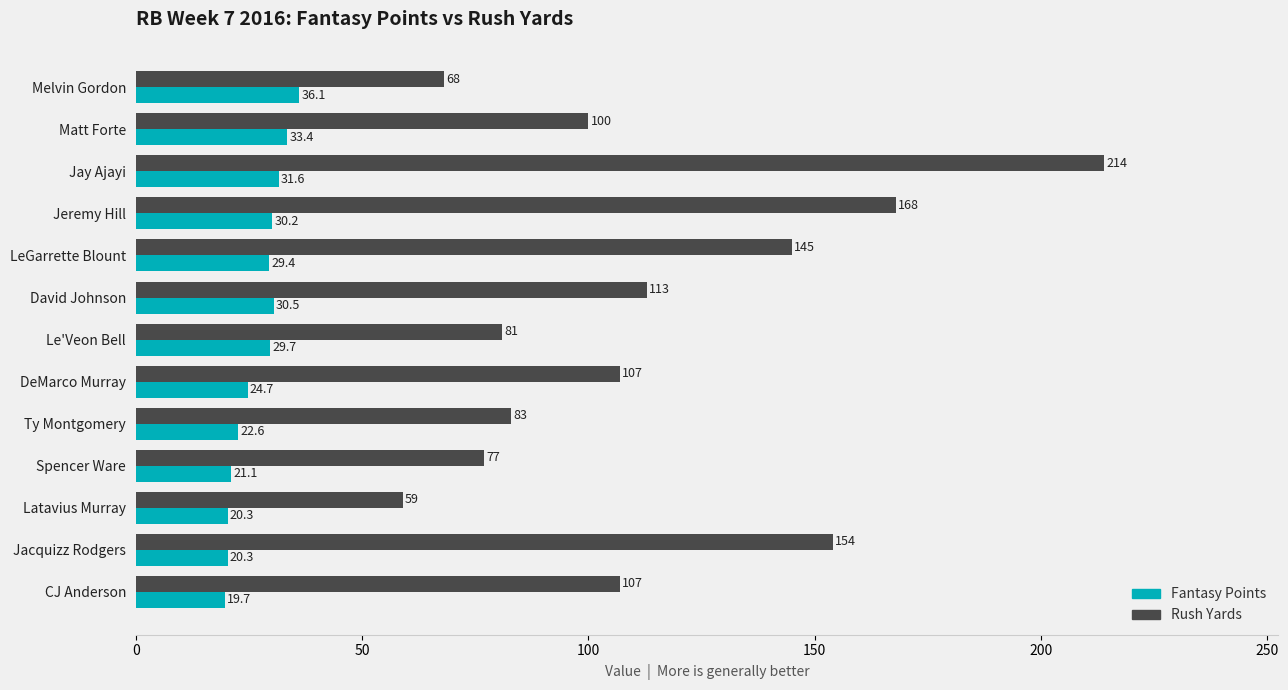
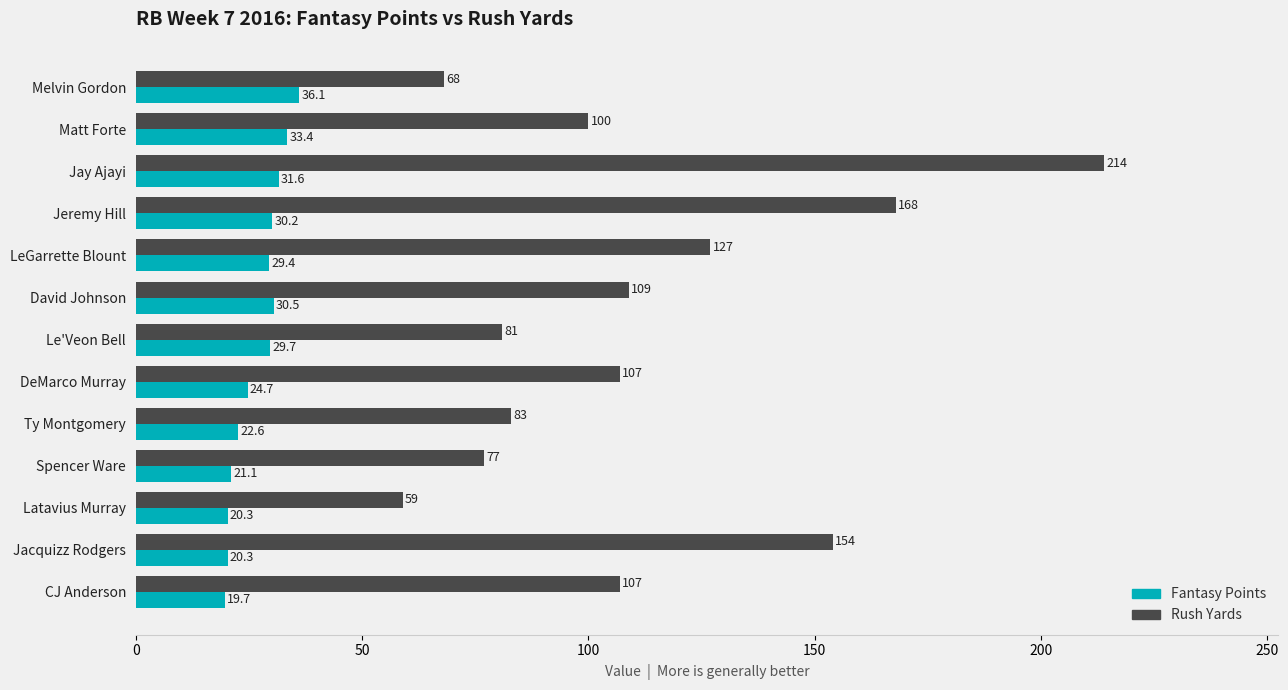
  {
    "Fantasy Points": {
      "Melvin Gordon": 36.1,
      "Matt Forte": 33.4,
      "Jay Ajayi": 31.6,
      "Jeremy Hill": 30.2,
      "LeGarrette Blount": 29.4,
      "David Johnson": 30.5,
      "Le'Veon Bell": 29.7,
      "DeMarco Murray": 24.7,
      "Ty Montgomery": 22.6,
      "Spencer Ware": 21.1,
      "Latavius Murray": 20.3,
      "Jacquizz Rodgers": 20.3,
      "CJ Anderson": 19.7
    },
    "Rush Yards": {
      "Melvin Gordon": 68,
      "Matt Forte": 100,
      "Jay Ajayi": 214,
      "Jeremy Hill": 168,
-     "LeGarrette Blount": 145,
-     "David Johnson": 113,
+     "LeGarrette Blount": 127,
+     "David Johnson": 109,
      "Le'Veon Bell": 81,
      "DeMarco Murray": 107,
      "Ty Montgomery": 83,
      "Spencer Ware": 77,
      "Latavius Murray": 59,
      "Jacquizz Rodgers": 154,
      "CJ Anderson": 107
    }
  }
